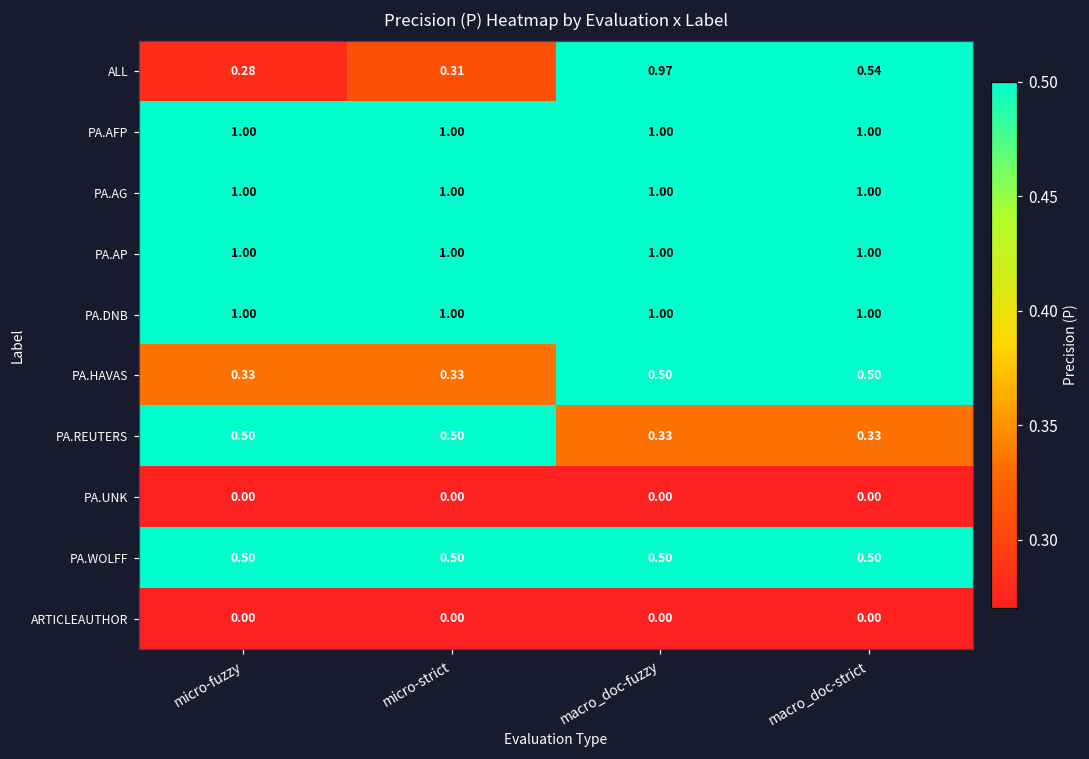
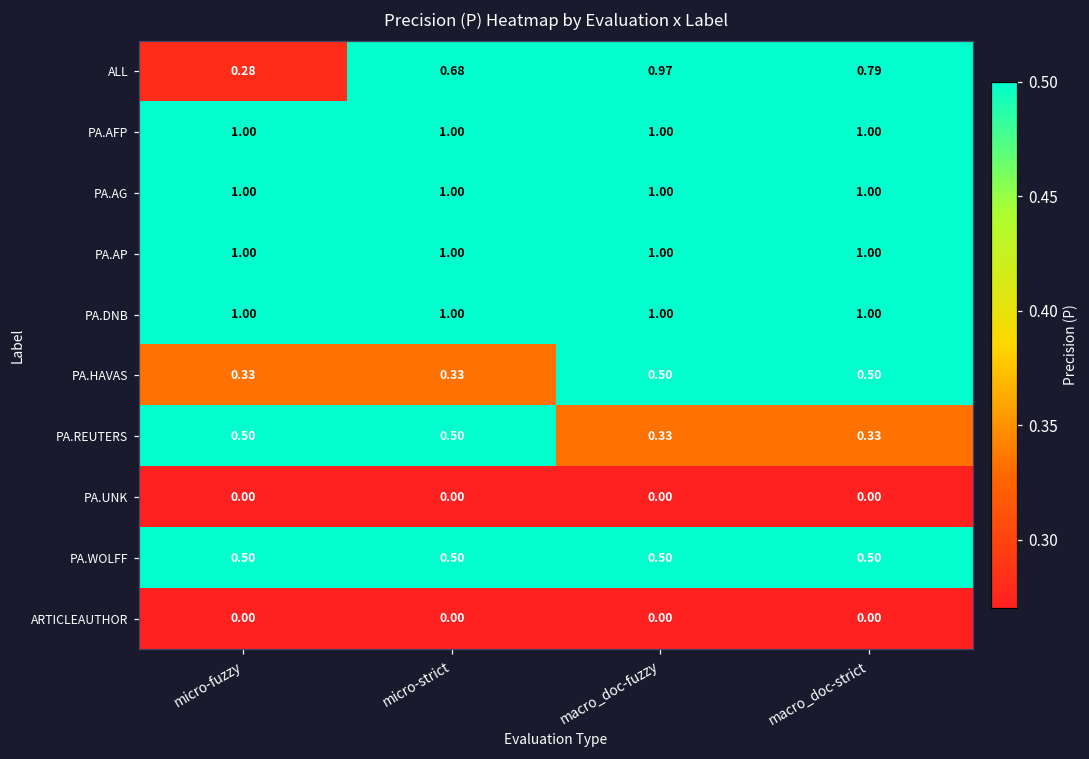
  {
    "ALL": {
      "micro-fuzzy": 0.28,
-     "micro-strict": 0.31,
+     "micro-strict": 0.68,
      "macro_doc-fuzzy": 0.97,
-     "macro_doc-strict": 0.54
+     "macro_doc-strict": 0.79
    },
    "PA.AFP": {
      "micro-fuzzy": 1.00,
      "micro-strict": 1.00,
      "macro_doc-fuzzy": 1.00,
      "macro_doc-strict": 1.00
    },
    "PA.AG": {
      "micro-fuzzy": 1.00,
      "micro-strict": 1.00,
      "macro_doc-fuzzy": 1.00,
      "macro_doc-strict": 1.00
    },
    "PA.AP": {
      "micro-fuzzy": 1.00,
      "micro-strict": 1.00,
      "macro_doc-fuzzy": 1.00,
      "macro_doc-strict": 1.00
    },
    "PA.DNB": {
      "micro-fuzzy": 1.00,
      "micro-strict": 1.00,
      "macro_doc-fuzzy": 1.00,
      "macro_doc-strict": 1.00
    },
    "PA.HAVAS": {
      "micro-fuzzy": 0.33,
      "micro-strict": 0.33,
      "macro_doc-fuzzy": 0.50,
      "macro_doc-strict": 0.50
    },
    "PA.REUTERS": {
      "micro-fuzzy": 0.50,
      "micro-strict": 0.50,
      "macro_doc-fuzzy": 0.33,
      "macro_doc-strict": 0.33
    },
    "PA.UNK": {
      "micro-fuzzy": 0.00,
      "micro-strict": 0.00,
      "macro_doc-fuzzy": 0.00,
      "macro_doc-strict": 0.00
    },
    "PA.WOLFF": {
      "micro-fuzzy": 0.50,
      "micro-strict": 0.50,
      "macro_doc-fuzzy": 0.50,
      "macro_doc-strict": 0.50
    },
    "ARTICLEAUTHOR": {
      "micro-fuzzy": 0.00,
      "micro-strict": 0.00,
      "macro_doc-fuzzy": 0.00,
      "macro_doc-strict": 0.00
    }
  }
